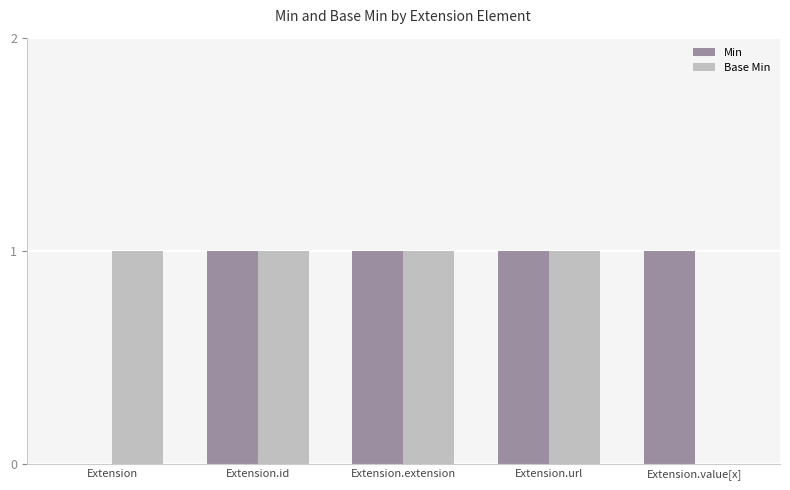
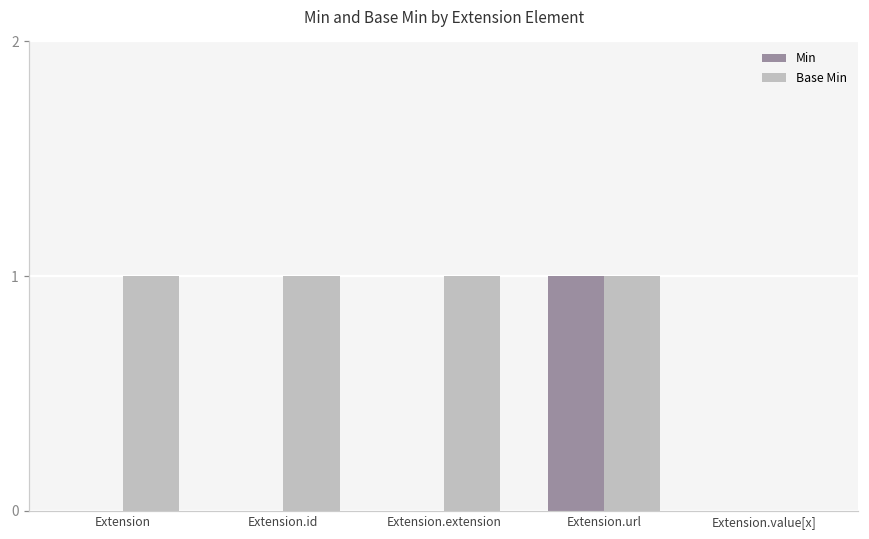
  {
    "Min": {
      "Extension": 0,
-     "Extension.id": 1,
-     "Extension.extension": 1,
+     "Extension.id": 0,
+     "Extension.extension": 0,
      "Extension.url": 1,
-     "Extension.value[x]": 1
+     "Extension.value[x]": 0
    },
    "Base Min": {
      "Extension": 1,
      "Extension.id": 1,
      "Extension.extension": 1,
      "Extension.url": 1,
      "Extension.value[x]": 0
    }
  }
